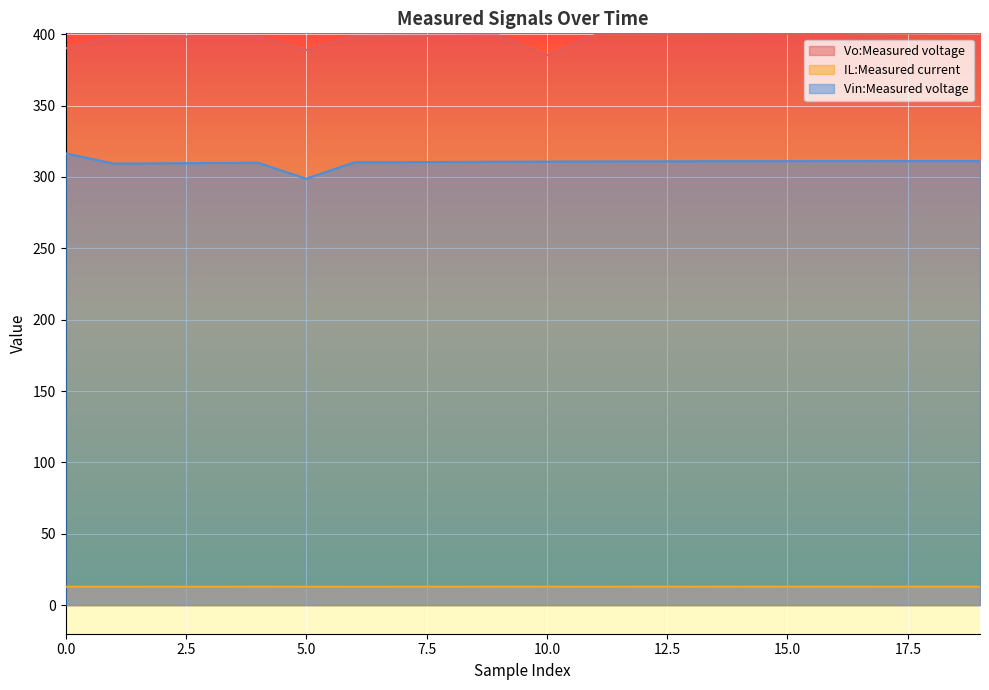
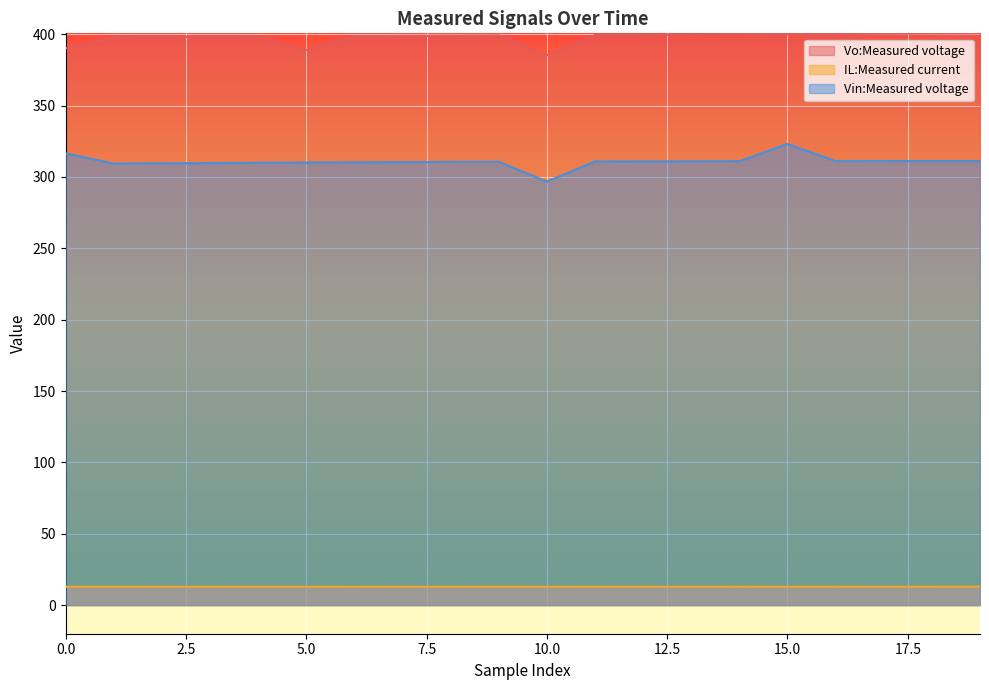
  {
    "Vo:Measured voltage": {
      "0.0": 390,
      "5.0": 389,
      "10.0": 385,
      "15.0": 400
    },
    "IL:Measured current": {
      "0.0": 13,
      "5.0": 13,
      "10.0": 13,
      "15.0": 13
    },
    "Vin:Measured voltage": {
      "0.0": 317,
-     "5.0": 299,
-     "10.0": 311,
-     "15.0": 311
+     "5.0": 310,
+     "10.0": 297,
+     "15.0": 323
    }
  }
